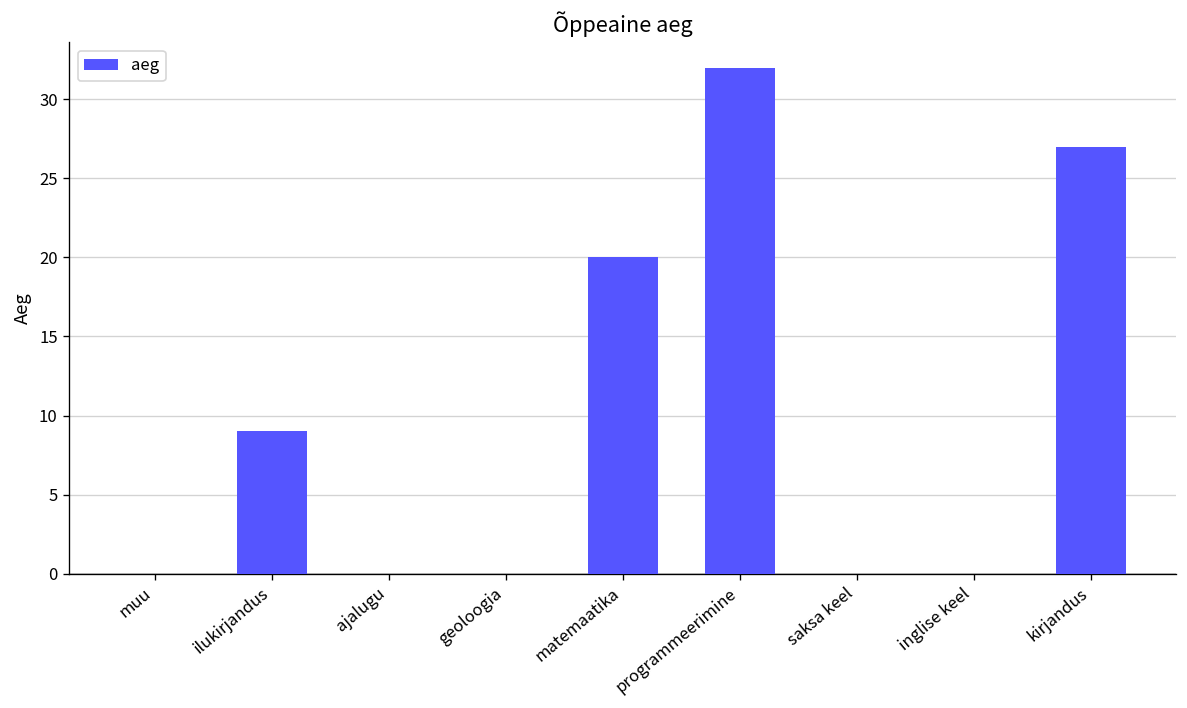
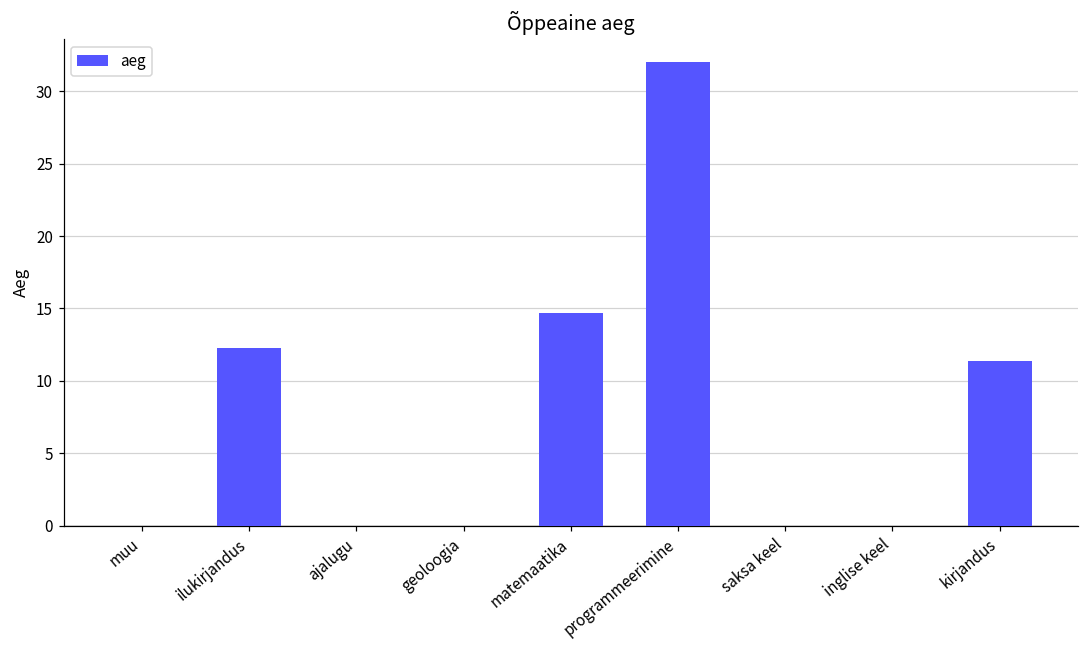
  {
    "muu": 0.0,
-   "ilukirjandus": 9.0,
+   "ilukirjandus": 12.3,
    "ajalugu": 0.0,
    "geoloogia": 0.0,
-   "matemaatika": 20.0,
+   "matemaatika": 14.7,
    "programmeerimine": 32.0,
    "saksa keel": 0.0,
    "inglise keel": 0.0,
-   "kirjandus": 27.0
+   "kirjandus": 11.4
  }
